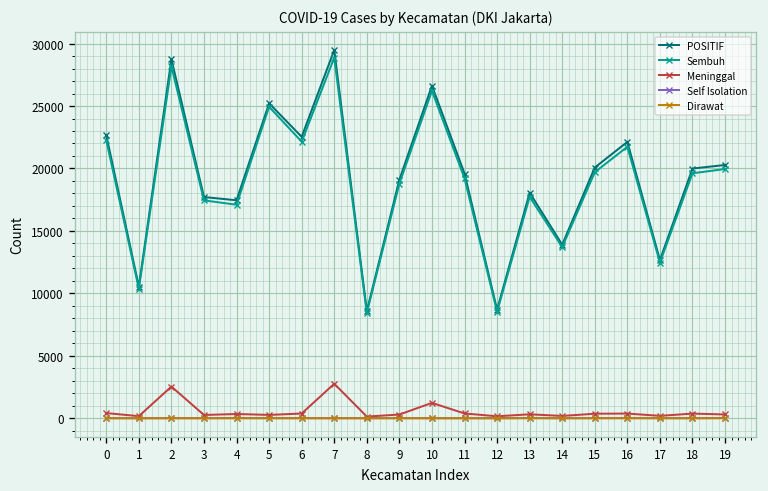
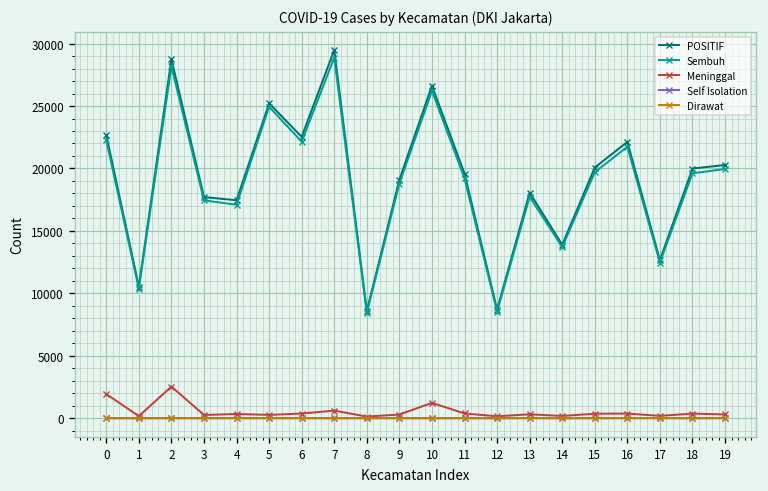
  {
    "Meninggal": {
-     "0": 400,
+     "0": 1900,
      "2": 2500,
      "3": 300,
      "4": 300,
      "5": 300,
      "6": 400,
-     "7": 2800,
+     "7": 600,
      "9": 300,
      "10": 1200,
      "11": 400,
      "13": 300,
      "15": 400,
      "16": 400,
      "18": 400,
      "19": 300
    },
    "Dirawat": {
      "0": 0,
      "2": 0,
      "3": 0,
      "4": 0,
      "5": 0,
      "6": 0,
      "7": 0,
      "9": 0,
      "10": 0,
      "11": 0,
      "13": 0,
      "15": 0,
      "16": 0,
      "18": 0,
      "19": 0
    }
  }
